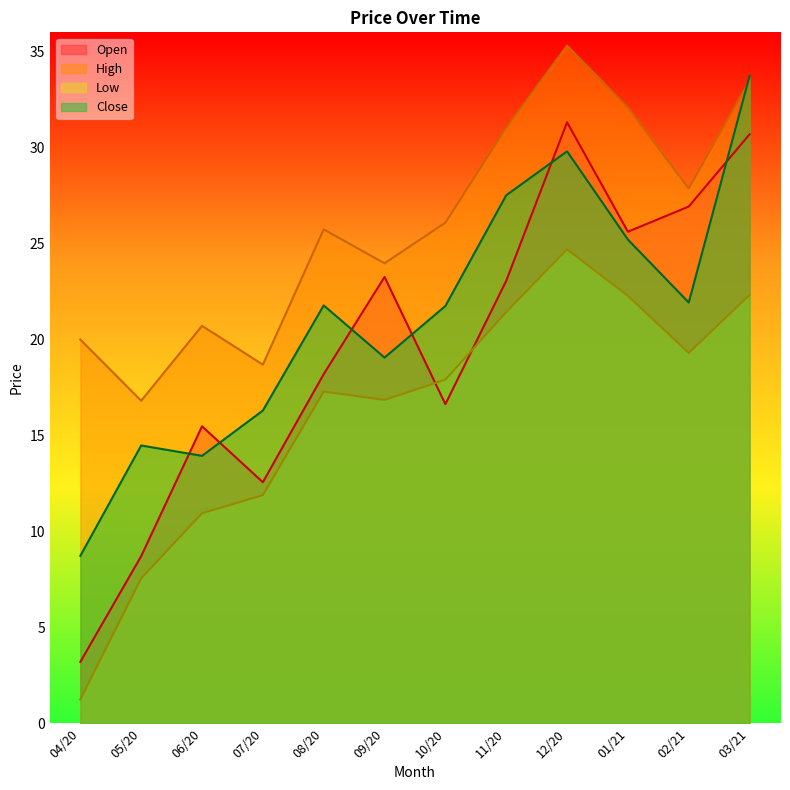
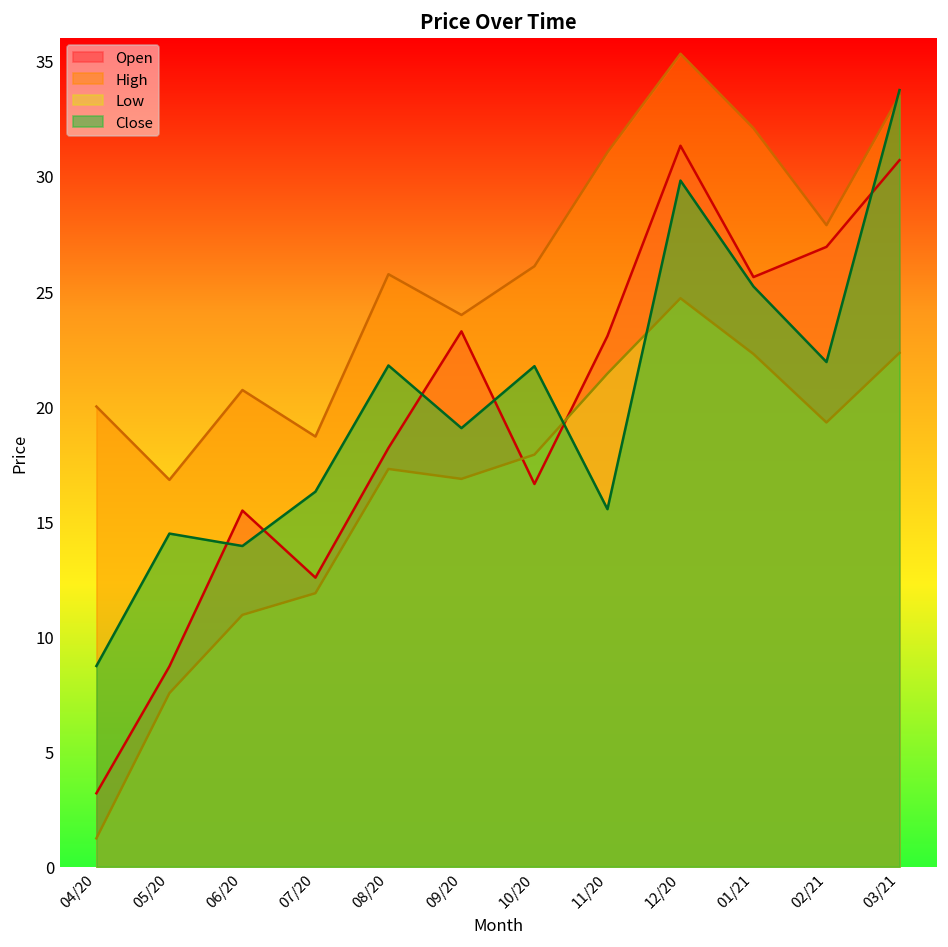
  {
    "Open": {
      "04/20": 3.2,
      "05/20": 8.7,
      "06/20": 15.5,
      "07/20": 12.6,
      "08/20": 18.2,
      "09/20": 23.3,
      "10/20": 16.6,
      "11/20": 23.1,
      "12/20": 31.3,
      "01/21": 25.6,
      "02/21": 26.9,
      "03/21": 30.7
    },
    "High": {
      "04/20": 20.0,
      "05/20": 16.8,
      "06/20": 20.7,
      "07/20": 18.7,
      "08/20": 25.7,
      "09/20": 24.0,
      "10/20": 26.1,
      "11/20": 31.0,
      "12/20": 35.3,
      "01/21": 32.1,
      "02/21": 27.9,
      "03/21": 33.5
    },
    "Low": {
      "04/20": 1.2,
      "05/20": 7.5,
      "06/20": 10.9,
      "07/20": 11.9,
      "08/20": 17.3,
      "09/20": 16.8,
      "10/20": 17.9,
      "11/20": 21.4,
      "12/20": 24.7,
      "01/21": 22.3,
      "02/21": 19.3,
      "03/21": 22.3
    },
    "Close": {
      "04/20": 8.7,
      "05/20": 14.5,
      "06/20": 13.9,
      "07/20": 16.3,
      "08/20": 21.8,
      "09/20": 19.1,
      "10/20": 21.7,
-     "11/20": 27.5,
+     "11/20": 15.5,
      "12/20": 29.8,
      "01/21": 25.2,
      "02/21": 21.9,
      "03/21": 33.7
    }
  }
